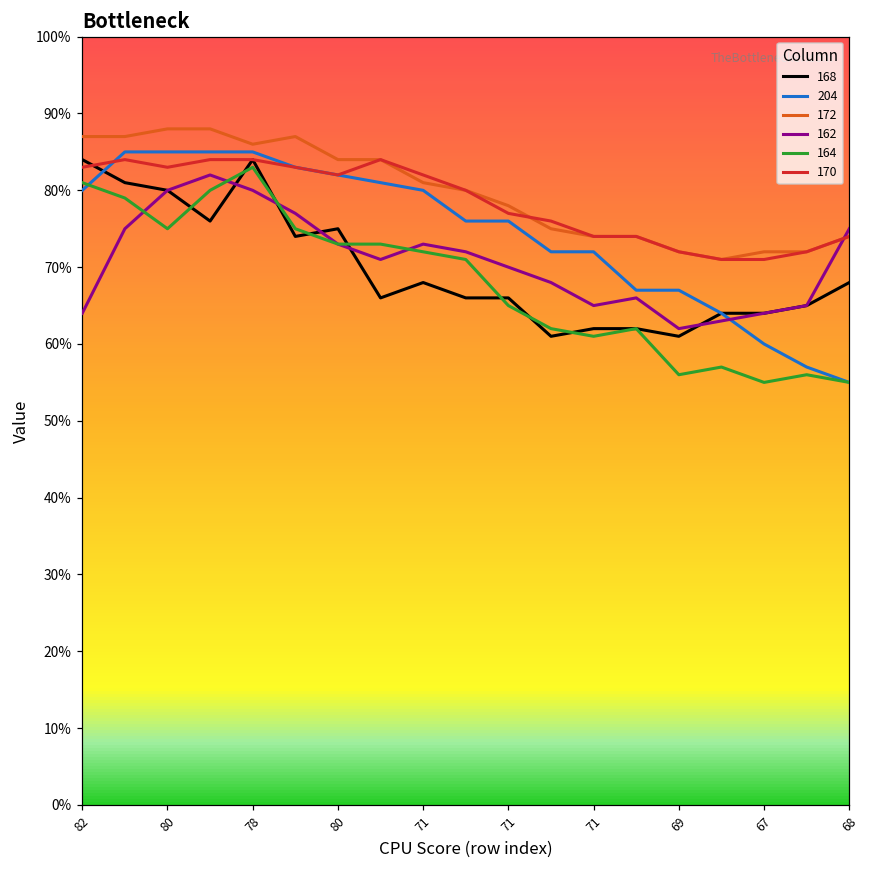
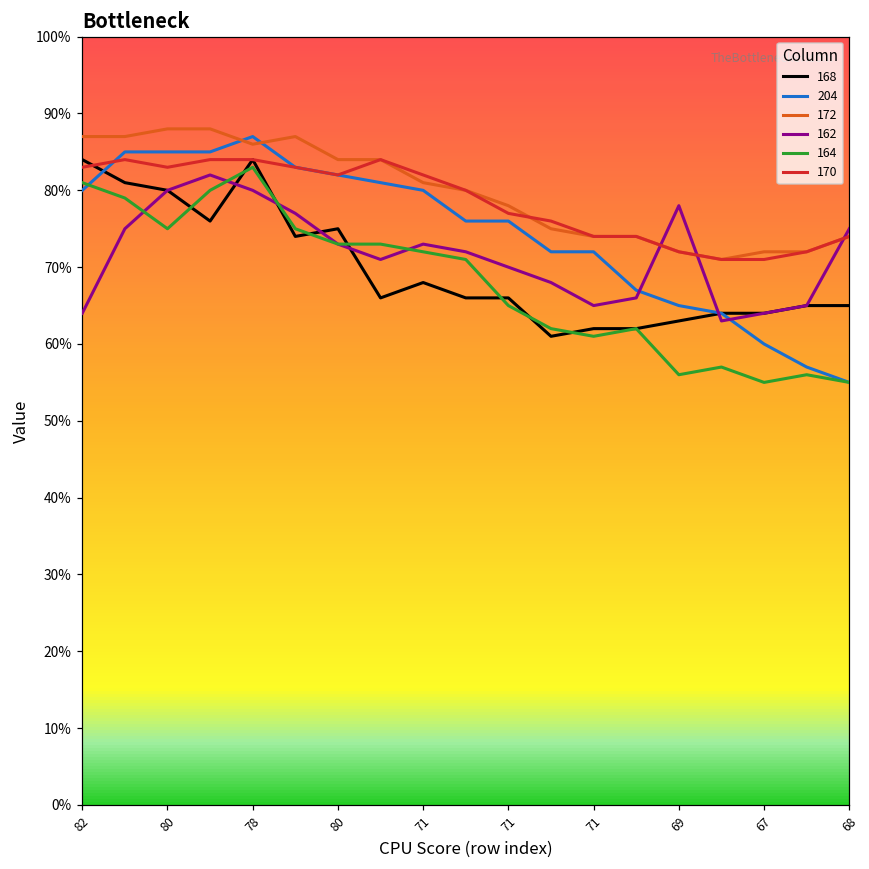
  {
    "168": {
      "82": "84%",
-     "69": "61%",
-     "68": "68%"
+     "69": "63%",
+     "68": "65%"
    },
    "204": {
      "82": "80%",
-     "78": "85%",
-     "69": "67%"
+     "78": "87%",
+     "69": "65%"
    },
    "162": {
      "82": "64%",
      "78": "80%",
-     "69": "62%",
+     "69": "78%",
      "68": "75%"
    },
    "164": {
      "82": "81%",
      "78": "83%",
      "69": "56%"
    }
  }
